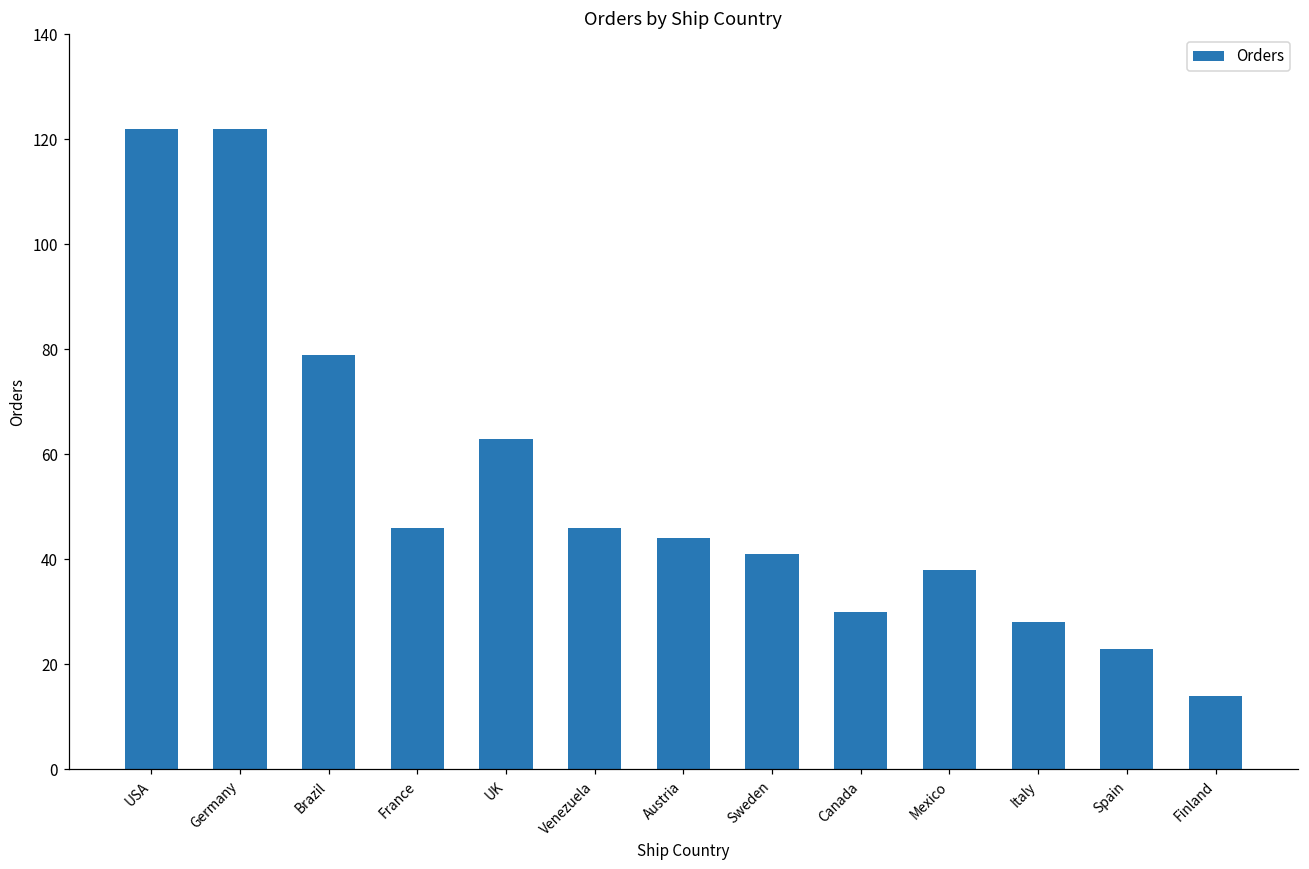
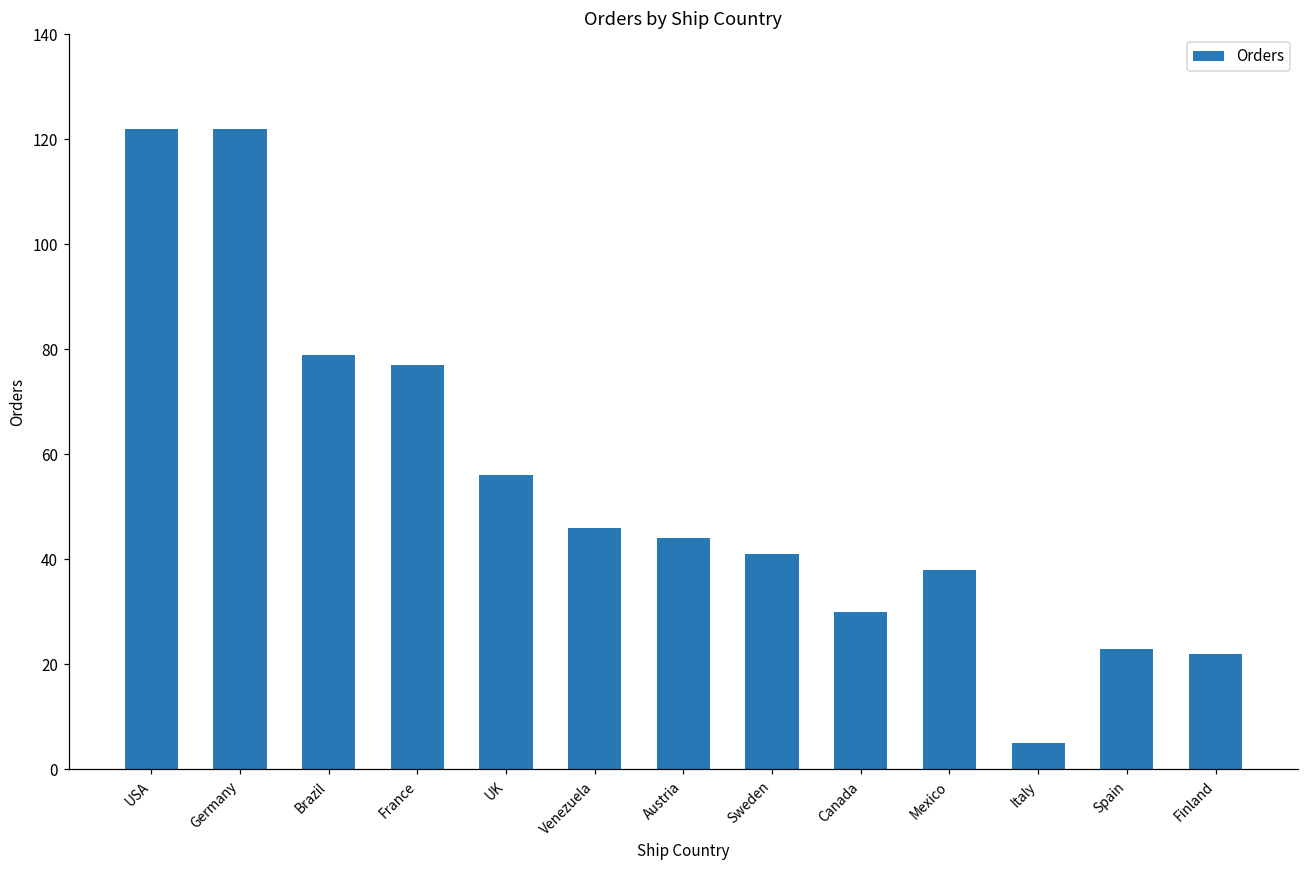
  {
    "USA": 122,
    "Germany": 122,
    "Brazil": 79,
-   "France": 46,
-   "UK": 63,
+   "France": 77,
+   "UK": 56,
    "Venezuela": 46,
    "Austria": 44,
    "Sweden": 41,
    "Canada": 30,
    "Mexico": 38,
-   "Italy": 28,
+   "Italy": 5,
    "Spain": 23,
-   "Finland": 14
+   "Finland": 22
  }
